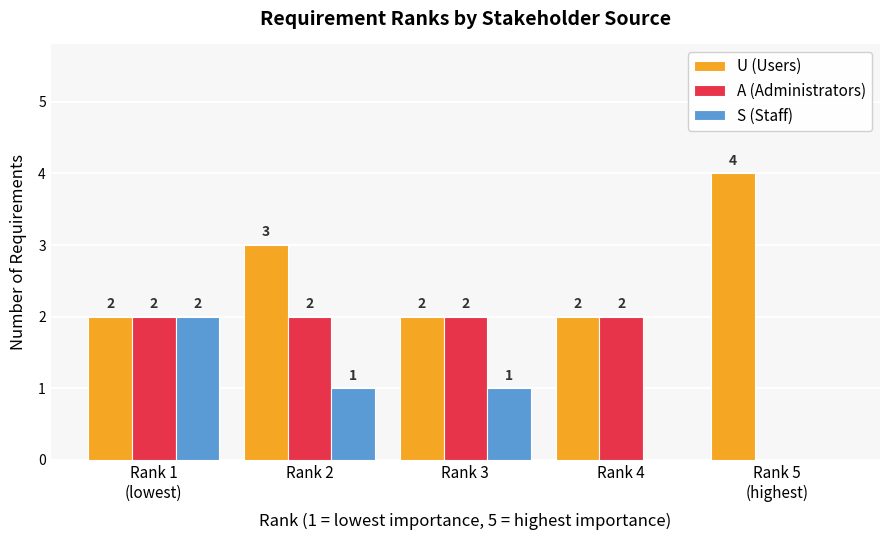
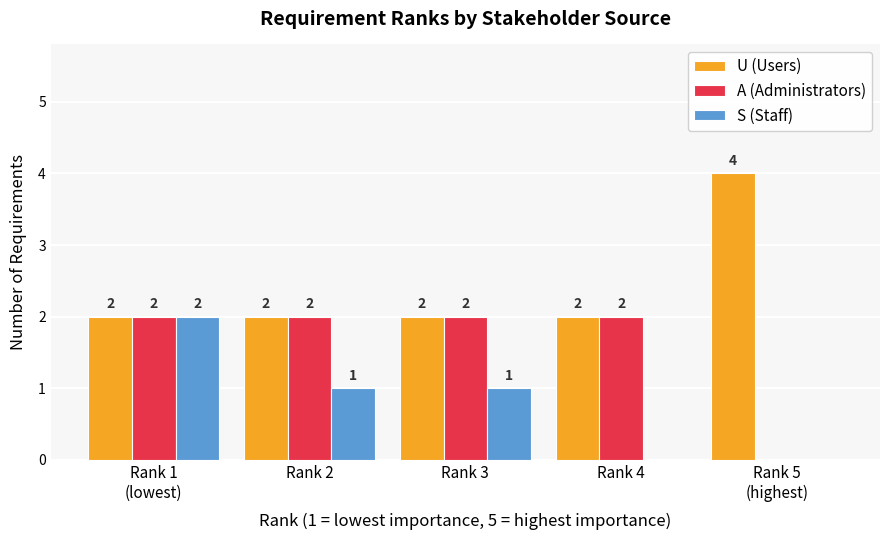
  {
    "U (Users)": {
      "Rank 1 (lowest)": 2,
-     "Rank 2": 3,
+     "Rank 2": 2,
      "Rank 3": 2,
      "Rank 4": 2,
      "Rank 5 (highest)": 4
    },
    "A (Administrators)": {
      "Rank 1 (lowest)": 2,
      "Rank 2": 2,
      "Rank 3": 2,
      "Rank 4": 2
    },
    "S (Staff)": {
      "Rank 1 (lowest)": 2,
      "Rank 2": 1,
      "Rank 3": 1
    }
  }
